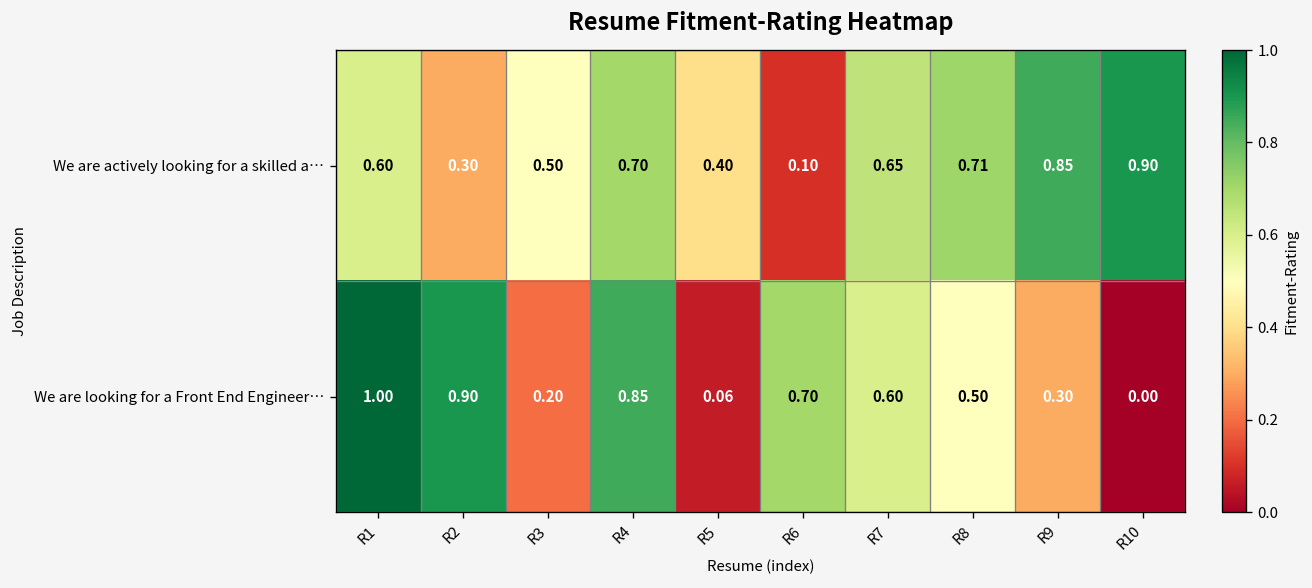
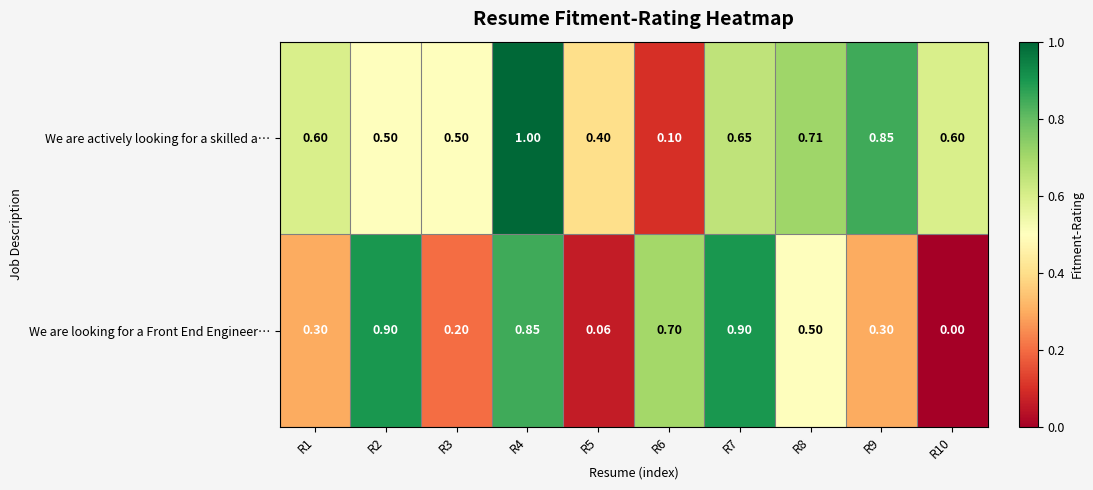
  {
    "We are actively looking for a skilled a…": {
      "R1": 0.60,
-     "R2": 0.30,
+     "R2": 0.50,
      "R3": 0.50,
-     "R4": 0.70,
+     "R4": 1.00,
      "R5": 0.40,
      "R6": 0.10,
      "R7": 0.65,
      "R8": 0.71,
      "R9": 0.85,
-     "R10": 0.90
+     "R10": 0.60
    },
    "We are looking for a Front End Engineer…": {
-     "R1": 1.00,
+     "R1": 0.30,
      "R2": 0.90,
      "R3": 0.20,
      "R4": 0.85,
      "R5": 0.06,
      "R6": 0.70,
-     "R7": 0.60,
+     "R7": 0.90,
      "R8": 0.50,
      "R9": 0.30,
      "R10": 0.00
    }
  }
